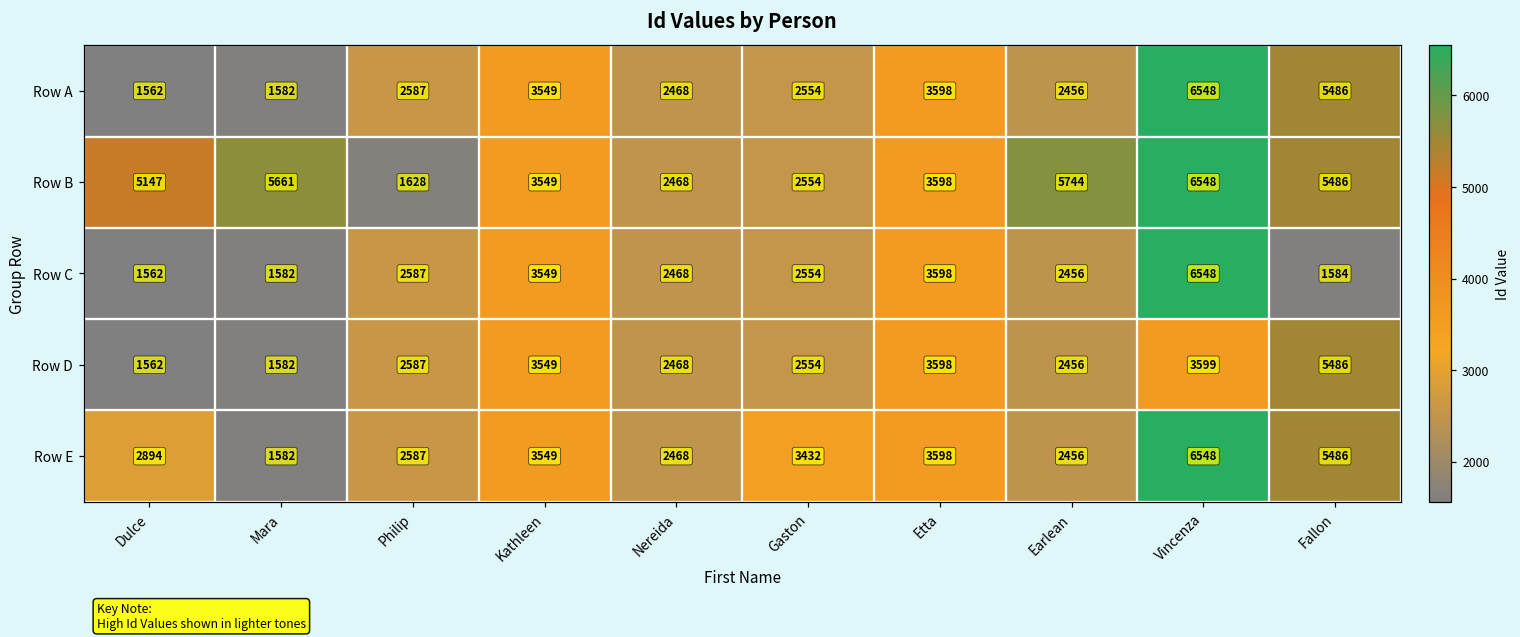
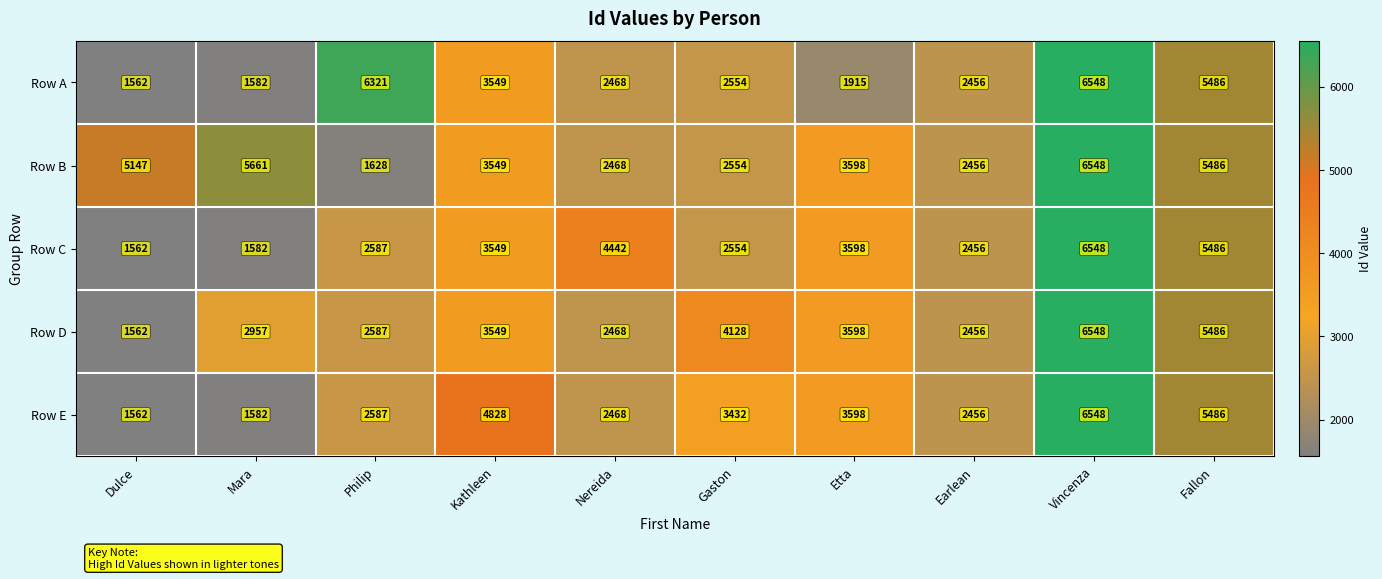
  {
    "Row A": {
-     "Philip": 2587,
-     "Etta": 3598
+     "Philip": 6321,
+     "Etta": 1915
    },
    "Row B": {
-     "Earlean": 5744
+     "Earlean": 2456
    },
    "Row C": {
-     "Nereida": 2468,
-     "Fallon": 1584
+     "Nereida": 4442,
+     "Fallon": 5486
    },
    "Row D": {
-     "Mara": 1582,
-     "Gaston": 2554,
-     "Vincenza": 3599
+     "Mara": 2957,
+     "Gaston": 4128,
+     "Vincenza": 6548
    },
    "Row E": {
-     "Dulce": 2894,
-     "Kathleen": 3549
+     "Dulce": 1562,
+     "Kathleen": 4828
    }
  }
